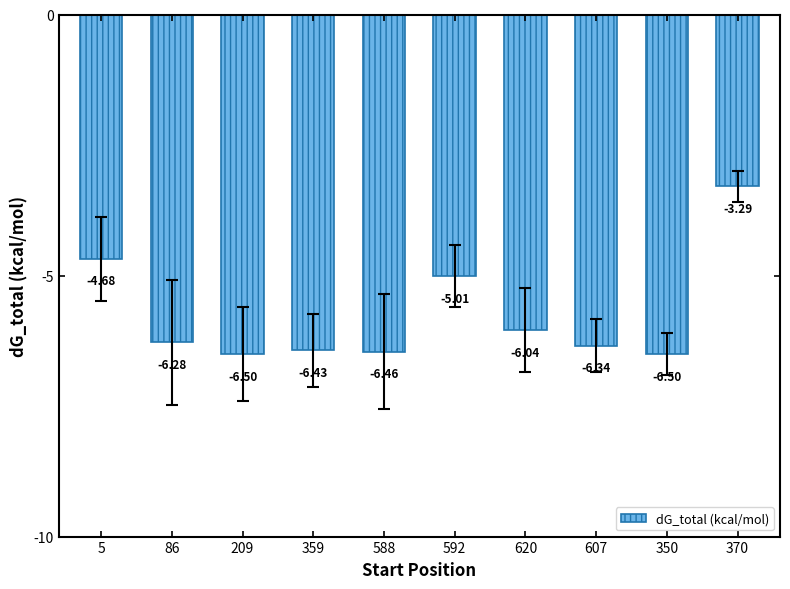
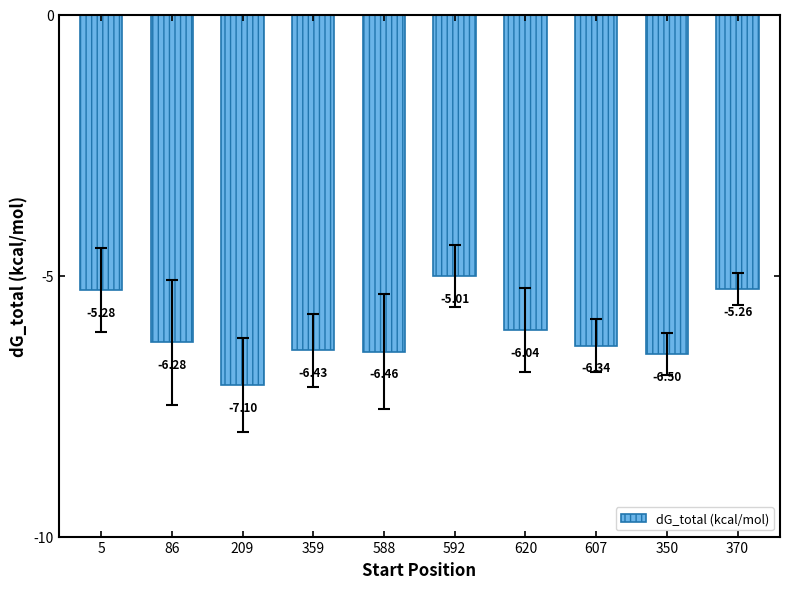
  {
    "dG_total (kcal/mol)": {
-     "5": -4.68,
+     "5": -5.28,
      "86": -6.28,
-     "209": -6.50,
+     "209": -7.10,
      "359": -6.43,
      "588": -6.46,
      "592": -5.01,
      "620": -6.04,
-     "370": -3.29
+     "370": -5.26
    }
  }
